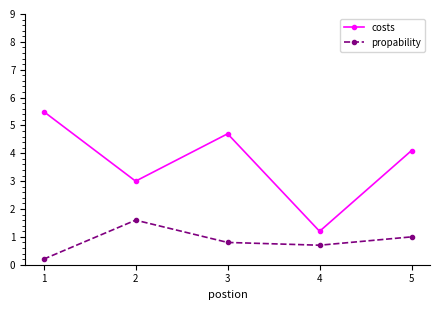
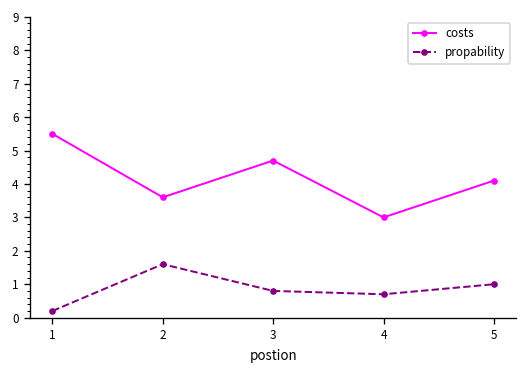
  {
    "costs": {
      "1": 5.5,
-     "2": 3.0,
+     "2": 3.6,
      "3": 4.7,
-     "4": 1.2,
+     "4": 3.0,
      "5": 4.1
    },
    "propability": {
      "1": 0.2,
      "2": 1.6,
      "3": 0.8,
      "4": 0.7,
      "5": 1.0
    }
  }
